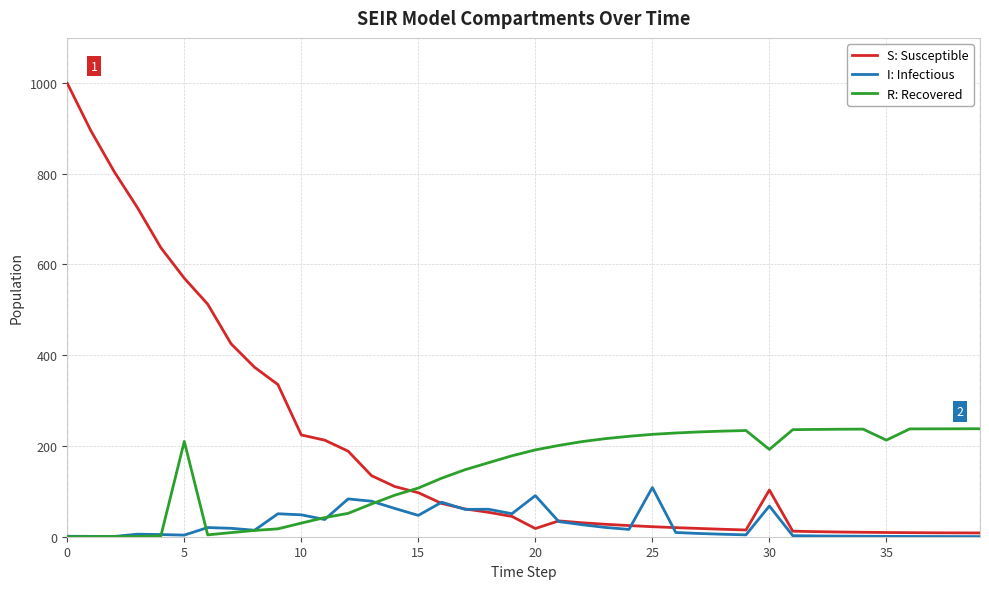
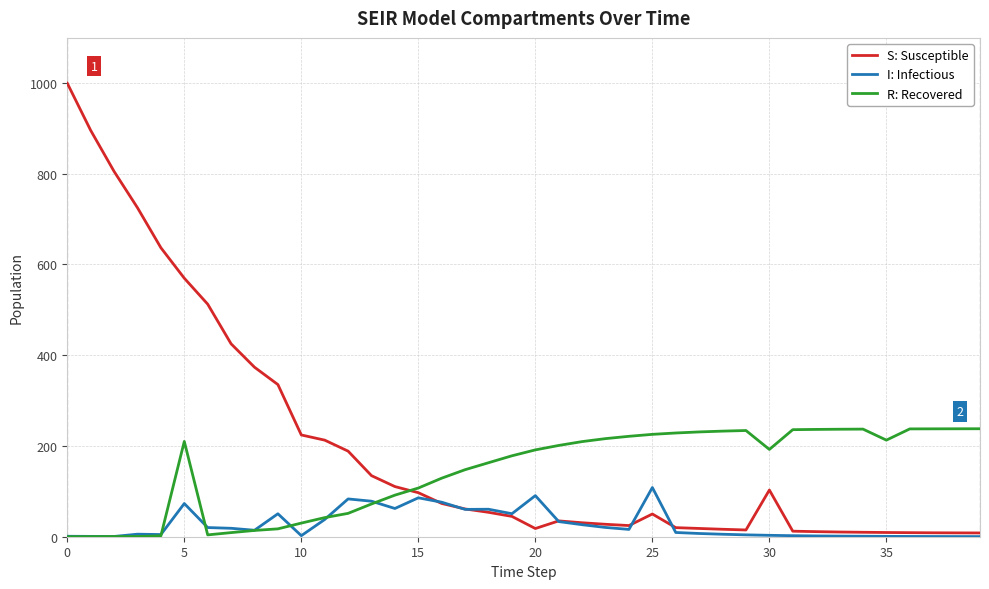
  {
    "S: Susceptible": {
      "0": 1000,
      "5": 570,
      "10": 220,
      "15": 100,
      "20": 20,
-     "25": 20,
+     "25": 50,
      "30": 100,
      "35": 10
    },
    "I: Infectious": {
-     "5": 0,
-     "10": 50,
-     "15": 50,
+     "5": 70,
+     "10": 0,
+     "15": 90,
      "20": 90,
      "25": 110,
-     "30": 70,
+     "30": 0,
      "35": 0
    },
    "R: Recovered": {
      "5": 210,
      "10": 30,
      "15": 110,
      "20": 190,
      "25": 230,
      "30": 190,
      "35": 210
    }
  }
